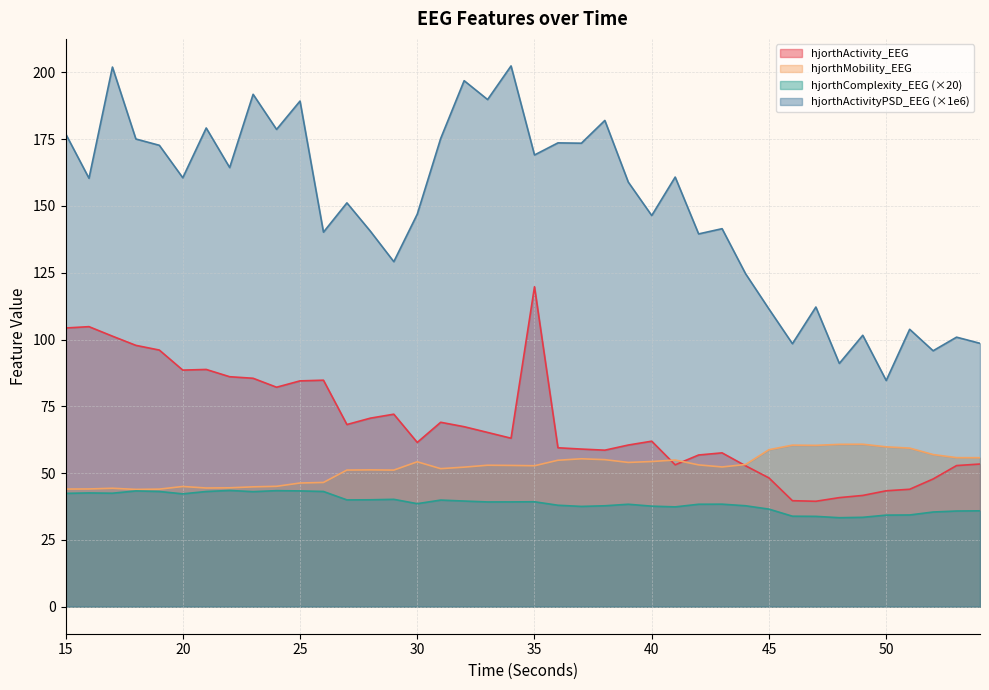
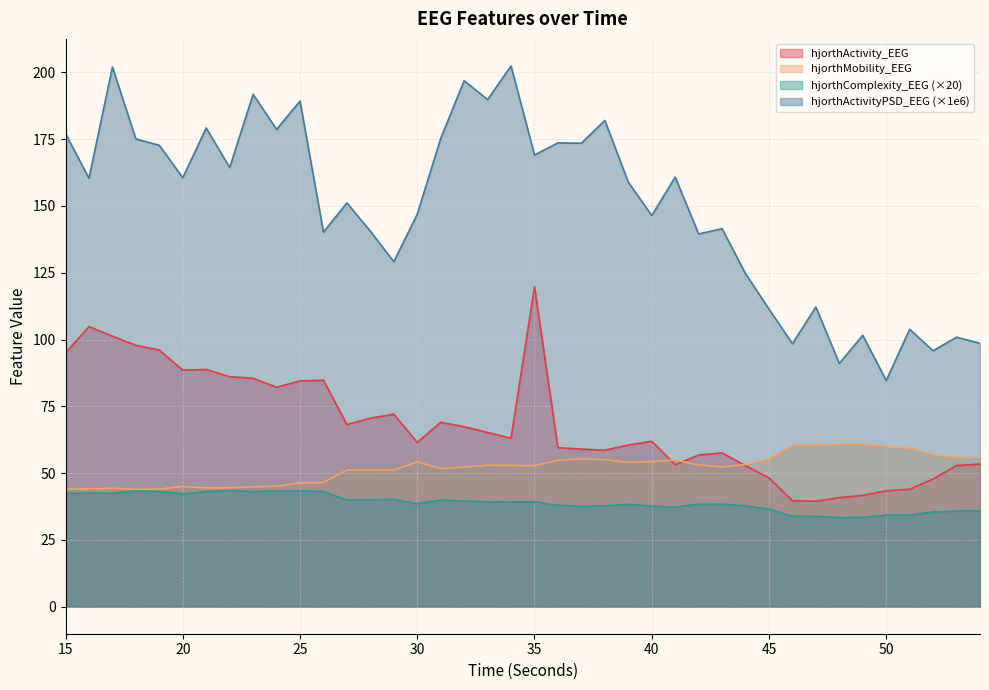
  {
    "hjorthActivity_EEG": {
-     "15": 104,
+     "15": 95,
      "20": 89,
      "25": 85,
      "30": 61,
      "35": 120,
      "40": 62,
      "45": 48,
      "50": 43
    },
    "hjorthMobility_EEG": {
      "15": 44,
      "20": 45,
      "25": 46,
      "30": 54,
      "35": 53,
      "40": 54,
-     "45": 59,
+     "45": 55,
      "50": 60
    }
  }
